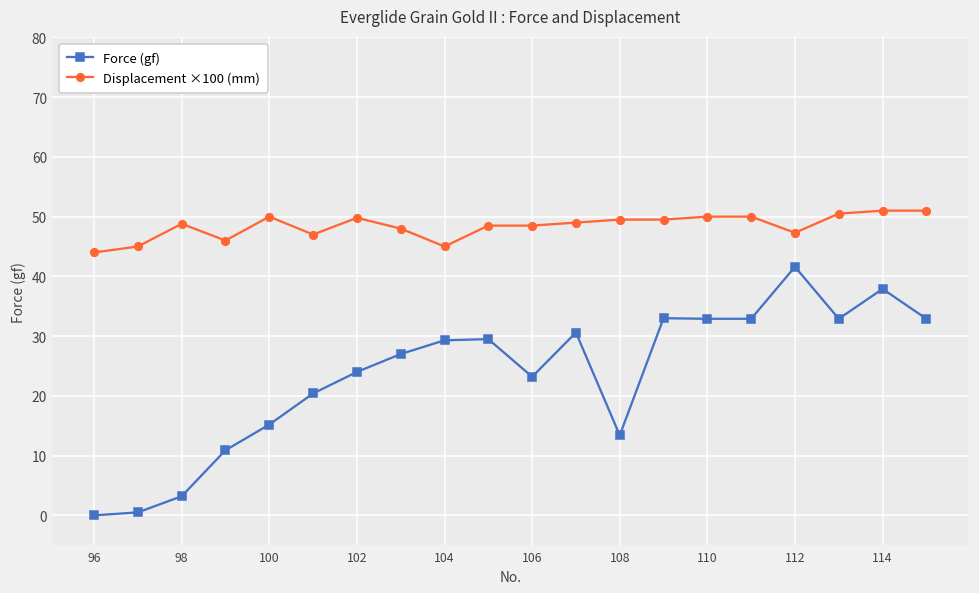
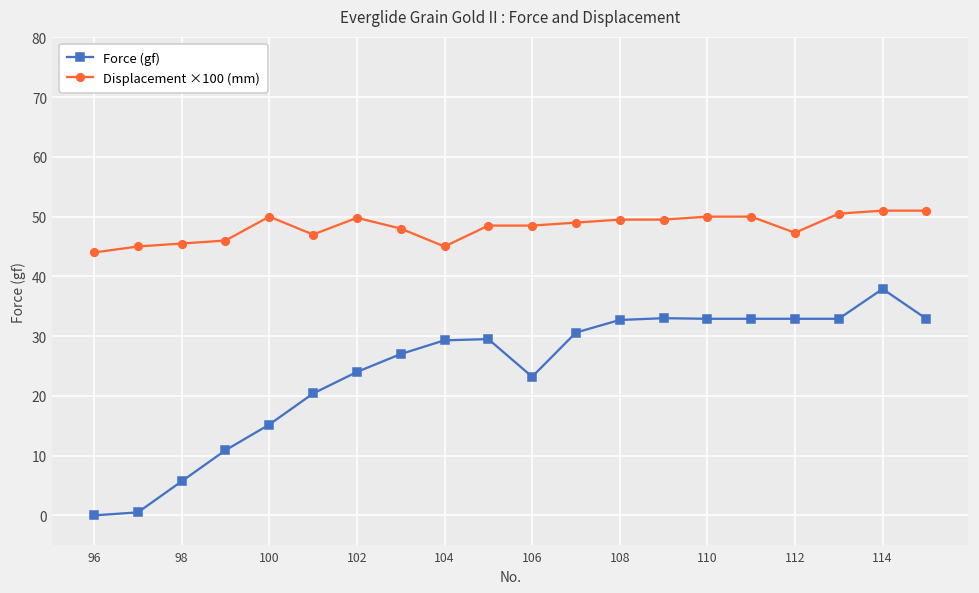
  {
    "Force (gf)": {
      "96": 0,
-     "98": 3,
+     "98": 6,
      "100": 15,
      "102": 24,
      "104": 29,
      "106": 23,
-     "108": 13,
+     "108": 33,
      "110": 33,
-     "112": 42,
+     "112": 33,
      "114": 38
    },
    "Displacement ×100 (mm)": {
      "96": 44,
-     "98": 49,
+     "98": 46,
      "100": 50,
      "102": 50,
      "104": 45,
      "106": 49,
      "108": 50,
      "110": 50,
      "112": 47,
      "114": 51
    }
  }
